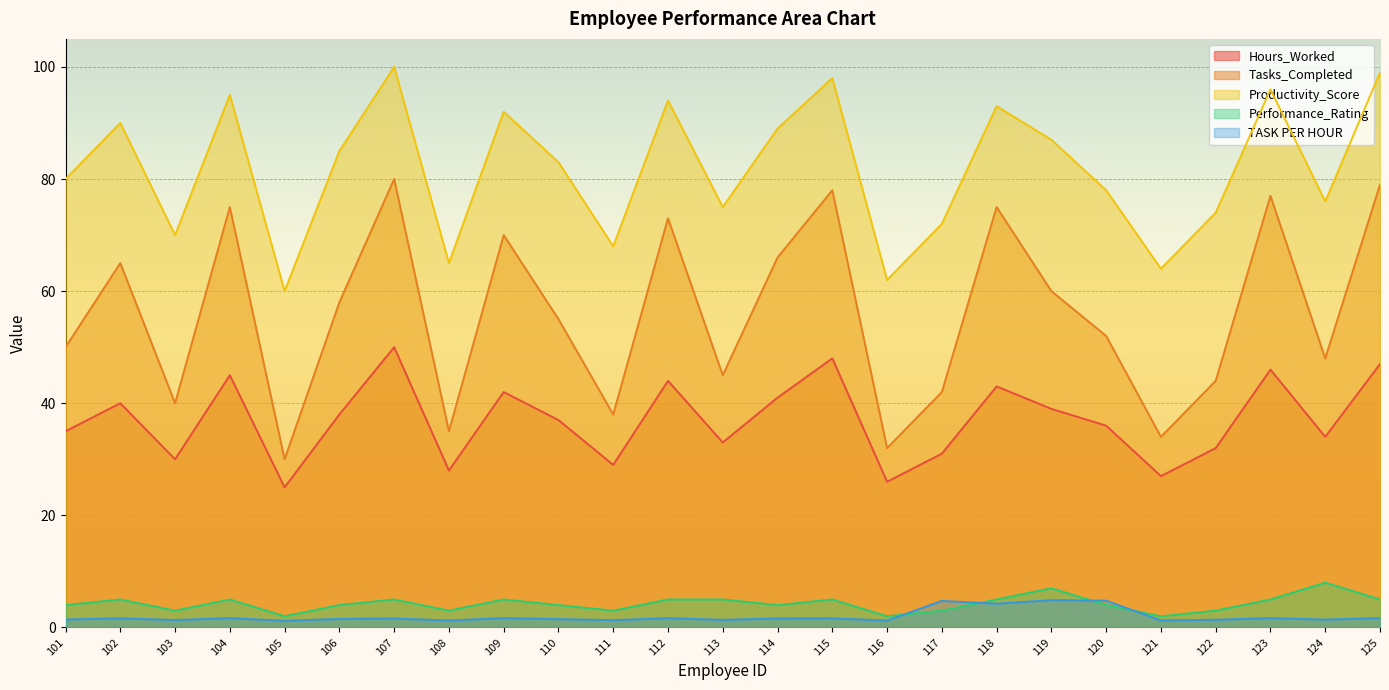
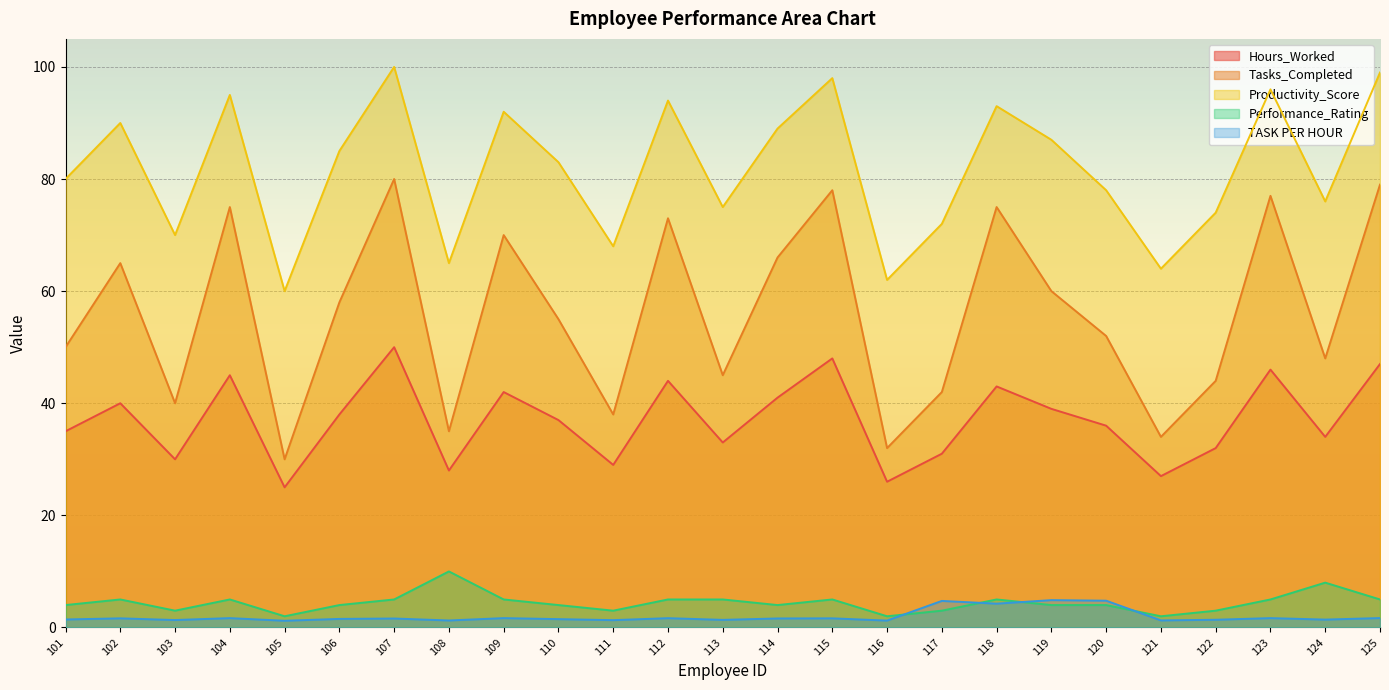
  {
    "Performance_Rating": {
      "101": 4,
      "102": 5,
      "103": 3,
      "104": 5,
      "105": 2,
      "106": 4,
      "107": 5,
-     "108": 3,
+     "108": 10,
      "109": 5,
      "110": 4,
      "111": 3,
      "112": 5,
      "113": 5,
      "114": 4,
      "115": 5,
      "116": 2,
      "117": 3,
      "118": 5,
-     "119": 7,
+     "119": 4,
      "120": 4,
      "121": 2,
      "122": 3,
      "123": 5,
      "124": 8,
      "125": 5
    },
    "TASK PER HOUR": {
      "101": 1,
      "102": 2,
      "103": 1,
      "104": 2,
      "105": 1,
      "106": 2,
      "107": 2,
      "108": 1,
      "109": 2,
      "110": 1,
      "111": 1,
      "112": 2,
      "113": 1,
      "114": 2,
      "115": 2,
      "116": 1,
      "117": 5,
      "118": 4,
      "119": 5,
      "120": 5,
      "121": 1,
      "122": 1,
      "123": 2,
      "124": 1,
      "125": 2
    }
  }
